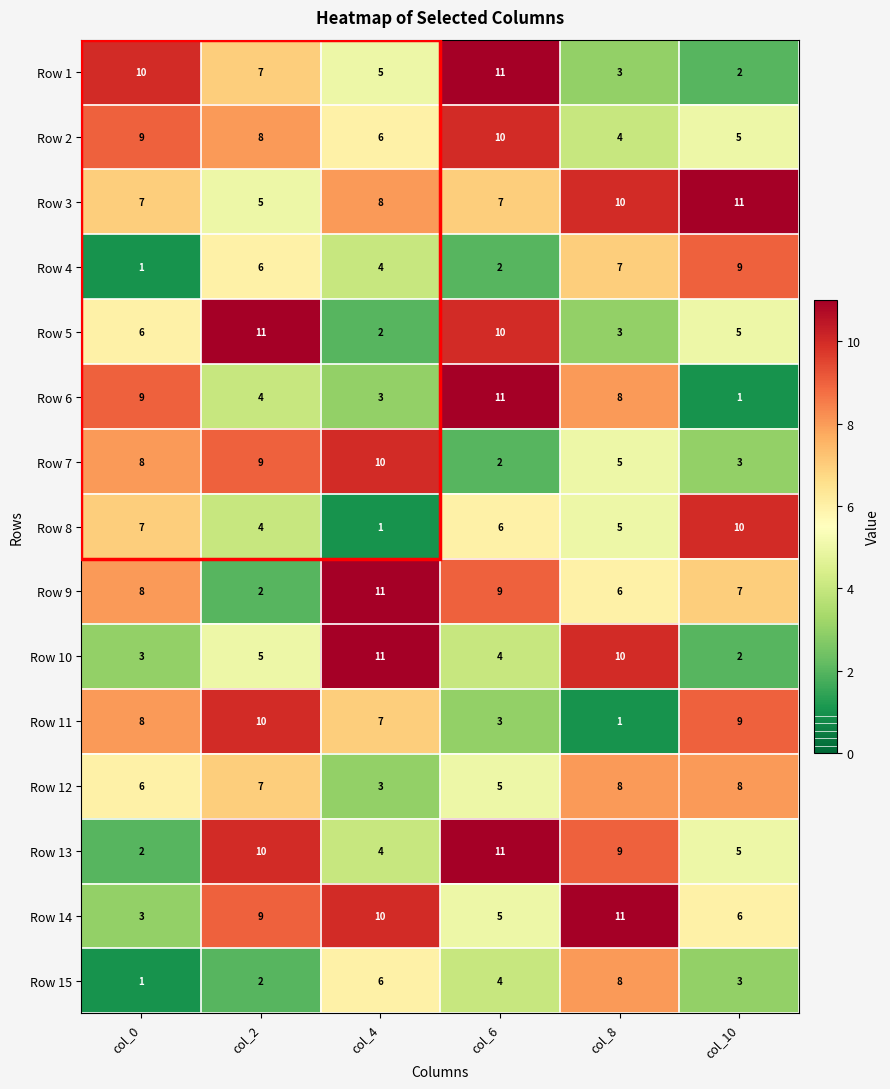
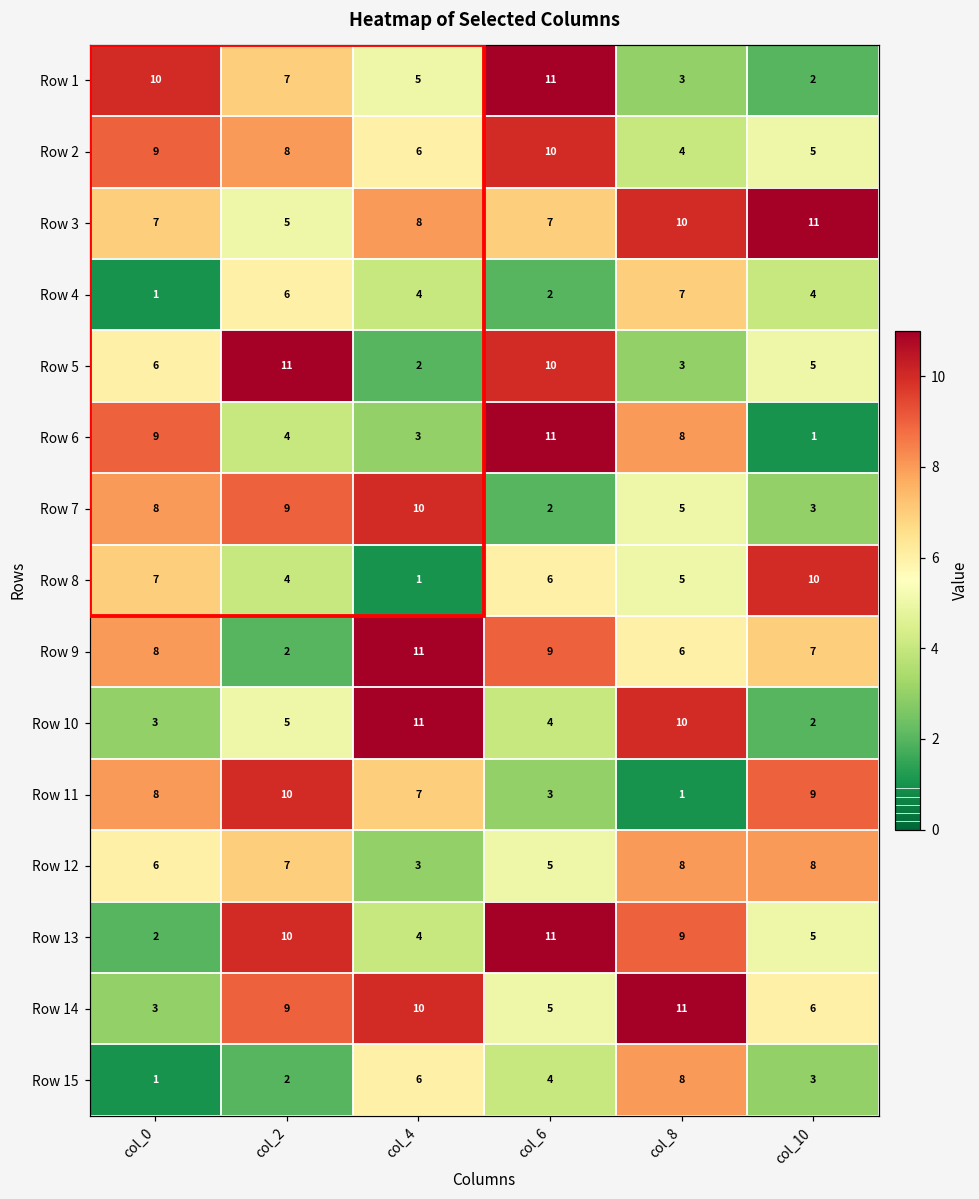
  {
    "Row 1": {
      "col_0": 10,
      "col_2": 7,
      "col_4": 5,
      "col_6": 11,
      "col_8": 3,
      "col_10": 2
    },
    "Row 2": {
      "col_0": 9,
      "col_2": 8,
      "col_4": 6,
      "col_6": 10,
      "col_8": 4,
      "col_10": 5
    },
    "Row 3": {
      "col_0": 7,
      "col_2": 5,
      "col_4": 8,
      "col_6": 7,
      "col_8": 10,
      "col_10": 11
    },
    "Row 4": {
      "col_0": 1,
      "col_2": 6,
      "col_4": 4,
      "col_6": 2,
      "col_8": 7,
-     "col_10": 9
+     "col_10": 4
    },
    "Row 5": {
      "col_0": 6,
      "col_2": 11,
      "col_4": 2,
      "col_6": 10,
      "col_8": 3,
      "col_10": 5
    },
    "Row 6": {
      "col_0": 9,
      "col_2": 4,
      "col_4": 3,
      "col_6": 11,
      "col_8": 8,
      "col_10": 1
    },
    "Row 7": {
      "col_0": 8,
      "col_2": 9,
      "col_4": 10,
      "col_6": 2,
      "col_8": 5,
      "col_10": 3
    },
    "Row 8": {
      "col_0": 7,
      "col_2": 4,
      "col_4": 1,
      "col_6": 6,
      "col_8": 5,
      "col_10": 10
    },
    "Row 9": {
      "col_0": 8,
      "col_2": 2,
      "col_4": 11,
      "col_6": 9,
      "col_8": 6,
      "col_10": 7
    },
    "Row 10": {
      "col_0": 3,
      "col_2": 5,
      "col_4": 11,
      "col_6": 4,
      "col_8": 10,
      "col_10": 2
    },
    "Row 11": {
      "col_0": 8,
      "col_2": 10,
      "col_4": 7,
      "col_6": 3,
      "col_8": 1,
      "col_10": 9
    },
    "Row 12": {
      "col_0": 6,
      "col_2": 7,
      "col_4": 3,
      "col_6": 5,
      "col_8": 8,
      "col_10": 8
    },
    "Row 13": {
      "col_0": 2,
      "col_2": 10,
      "col_4": 4,
      "col_6": 11,
      "col_8": 9,
      "col_10": 5
    },
    "Row 14": {
      "col_0": 3,
      "col_2": 9,
      "col_4": 10,
      "col_6": 5,
      "col_8": 11,
      "col_10": 6
    },
    "Row 15": {
      "col_0": 1,
      "col_2": 2,
      "col_4": 6,
      "col_6": 4,
      "col_8": 8,
      "col_10": 3
    }
  }
